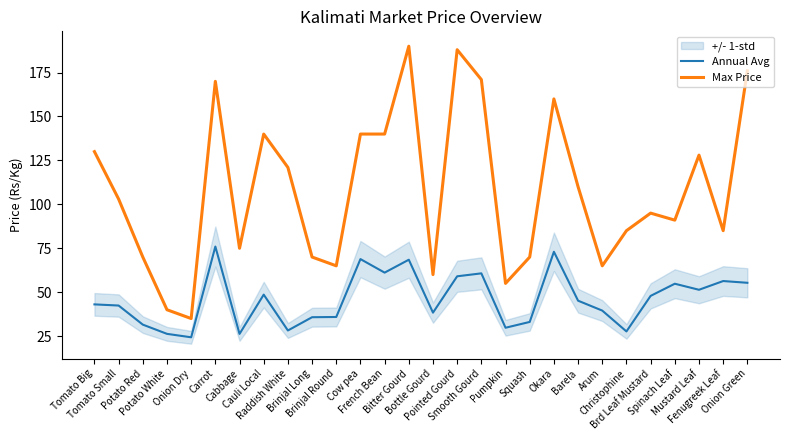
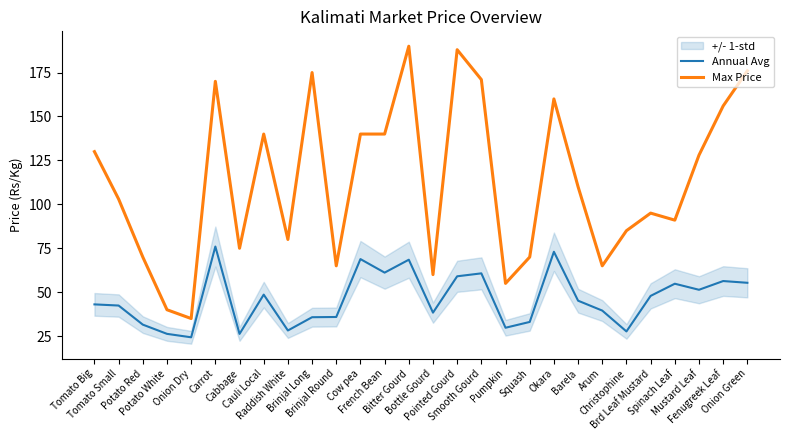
  {
    "Max Price": {
      "Tomato Big": 130,
      "Tomato Small": 103,
      "Potato Red": 70,
      "Potato White": 40,
      "Onion Dry": 35,
      "Carrot": 170,
      "Cabbage": 75,
      "Cauli Local": 140,
-     "Raddish White": 121,
-     "Brinjal Long": 70,
+     "Raddish White": 80,
+     "Brinjal Long": 175,
      "Brinjal Round": 65,
      "Cow pea": 140,
      "French Bean": 140,
      "Bitter Gourd": 190,
      "Bottle Gourd": 60,
      "Pointed Gourd": 188,
      "Smooth Gourd": 171,
      "Pumpkin": 55,
      "Squash": 70,
      "Okara": 160,
      "Barela": 110,
      "Arum": 65,
      "Christophine": 85,
      "Brd Leaf Mustard": 95,
      "Spinach Leaf": 91,
      "Mustard Leaf": 128,
-     "Fenugreek Leaf": 85
+     "Fenugreek Leaf": 156
    }
  }
